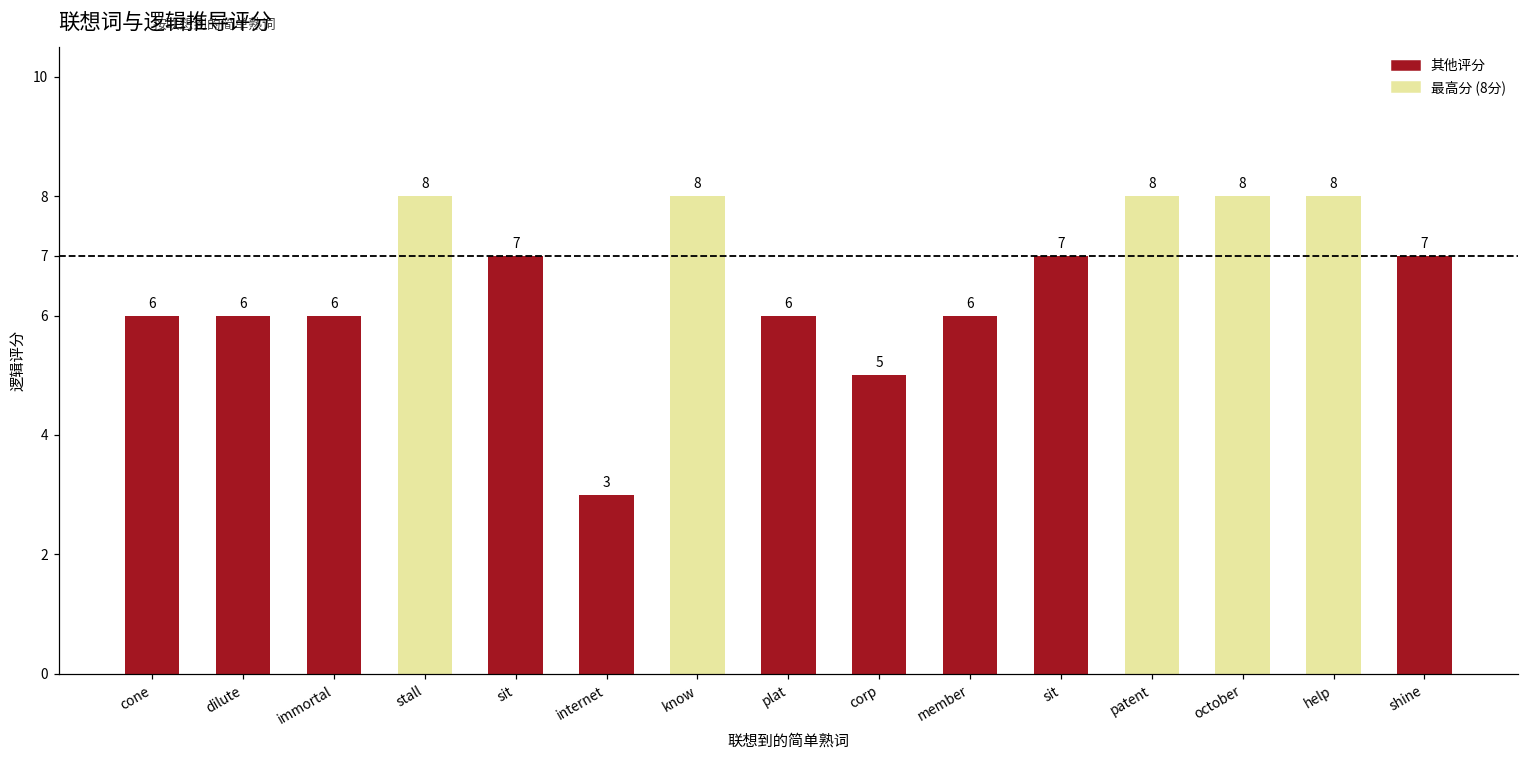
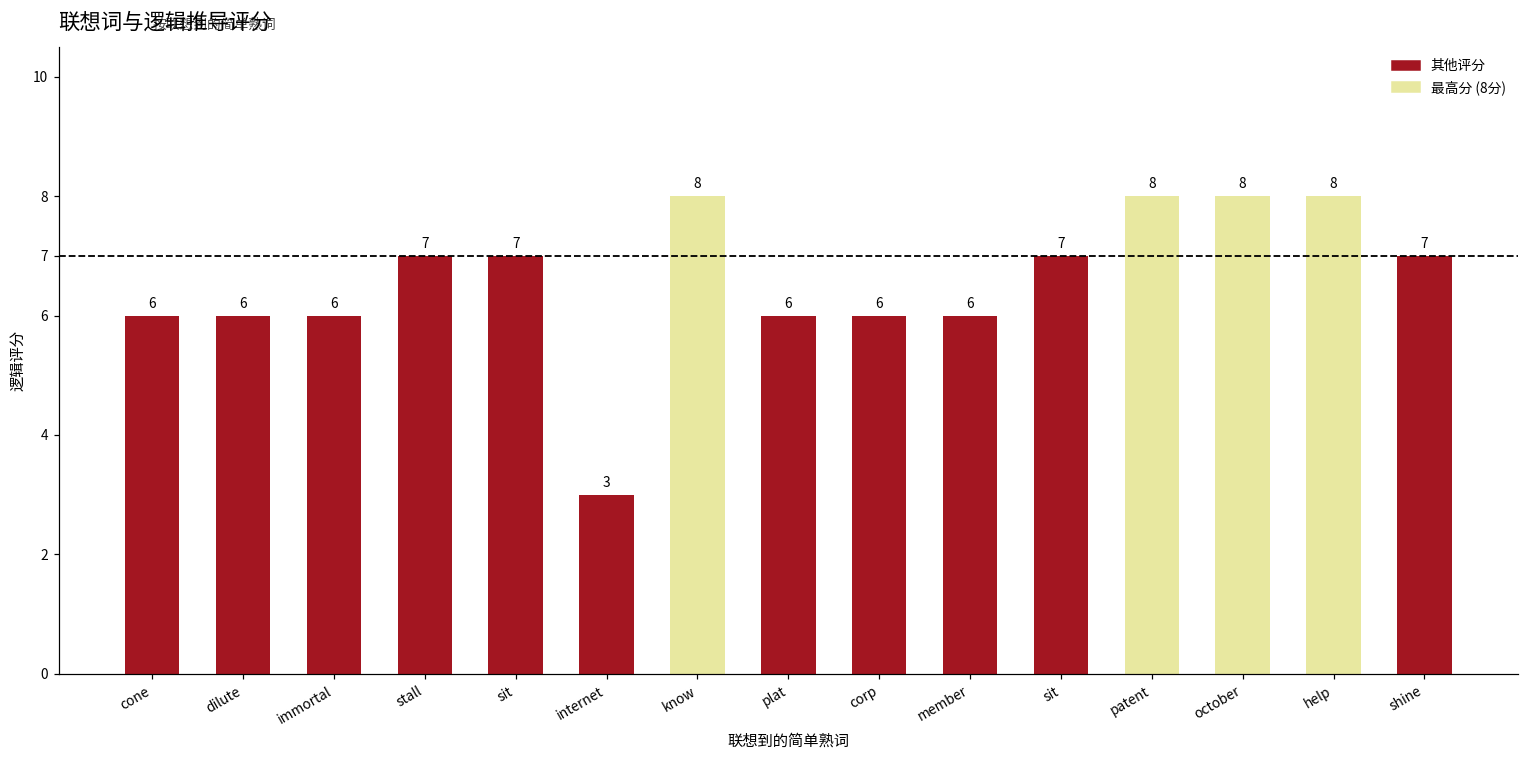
  {
    "cone": 6,
    "dilute": 6,
    "immortal": 6,
-   "stall": 8,
+   "stall": 7,
    "internet": 3,
    "know": 8,
    "plat": 6,
-   "corp": 5,
+   "corp": 6,
    "member": 6,
    "patent": 8,
    "october": 8,
    "help": 8,
    "shine": 7
  }
